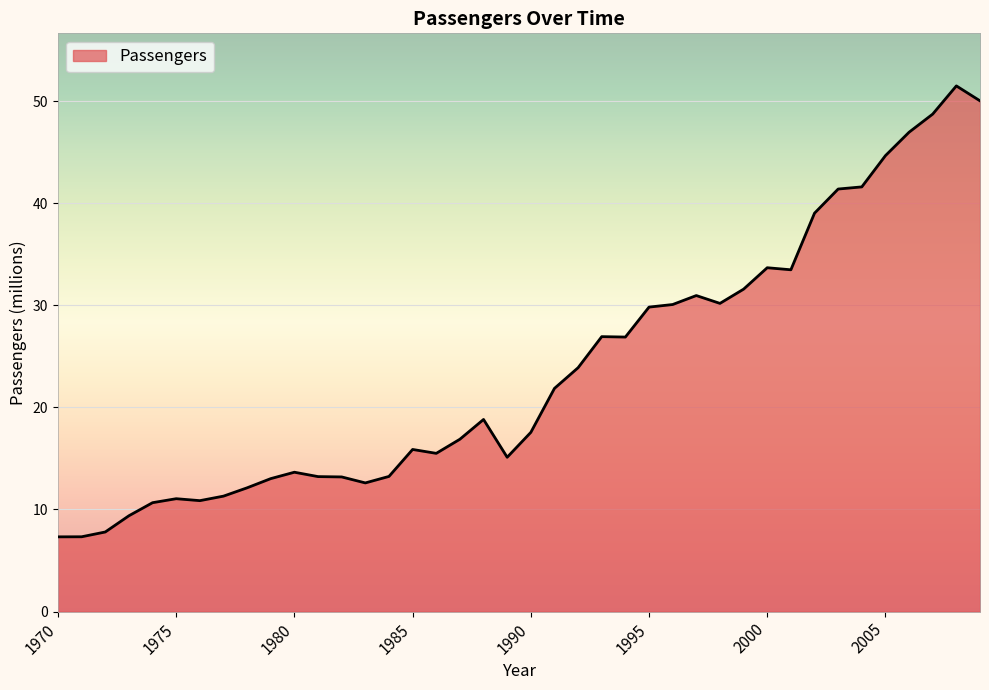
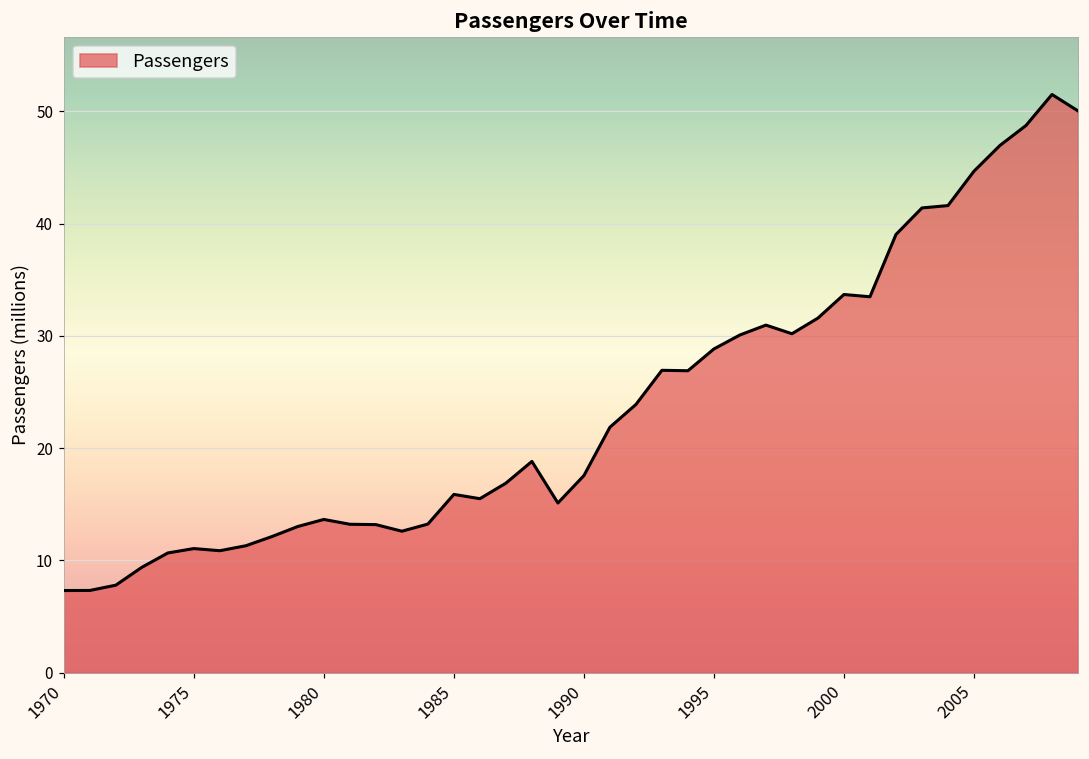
  {
    "1970": 7.3,
    "1975": 11.1,
    "1980": 13.6,
    "1985": 15.9,
    "1990": 17.6,
-   "1995": 29.8,
+   "1995": 28.8,
    "2000": 33.7,
    "2005": 44.7
  }
